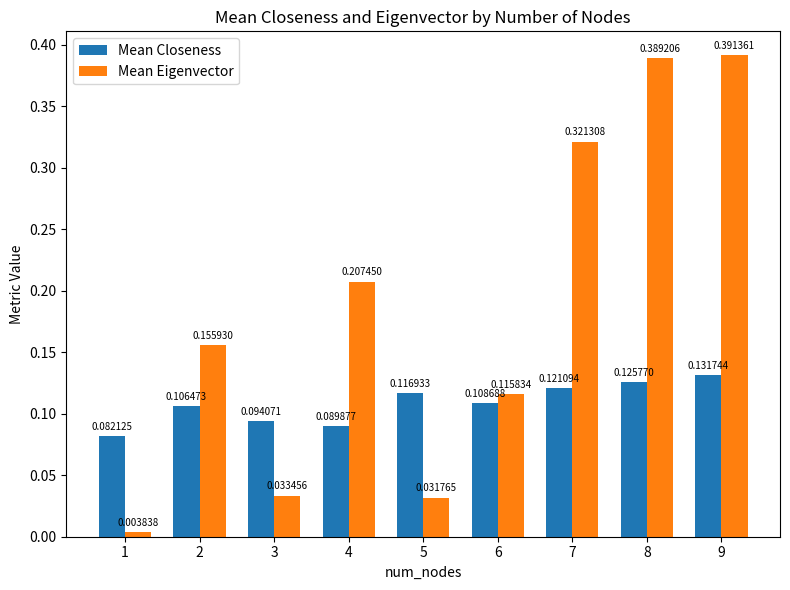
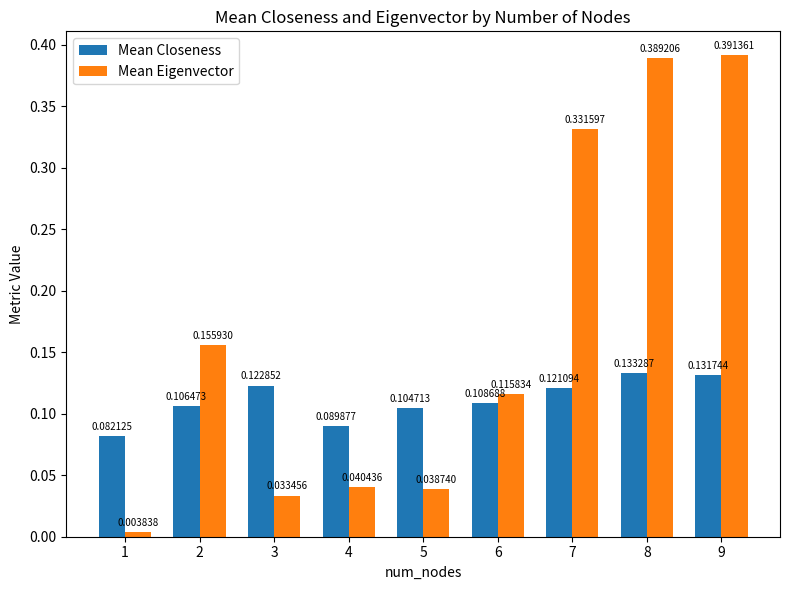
  {
    "Mean Closeness": {
      "1": 0.082125,
      "2": 0.106473,
-     "3": 0.094071,
+     "3": 0.122852,
      "4": 0.089877,
-     "5": 0.116933,
+     "5": 0.104713,
      "6": 0.108688,
      "7": 0.121094,
-     "8": 0.125770,
+     "8": 0.133287,
      "9": 0.131744
    },
    "Mean Eigenvector": {
      "1": 0.003838,
      "2": 0.155930,
      "3": 0.033456,
-     "4": 0.207450,
-     "5": 0.031765,
+     "4": 0.040436,
+     "5": 0.038740,
      "6": 0.115834,
-     "7": 0.321308,
+     "7": 0.331597,
      "8": 0.389206,
      "9": 0.391361
    }
  }
